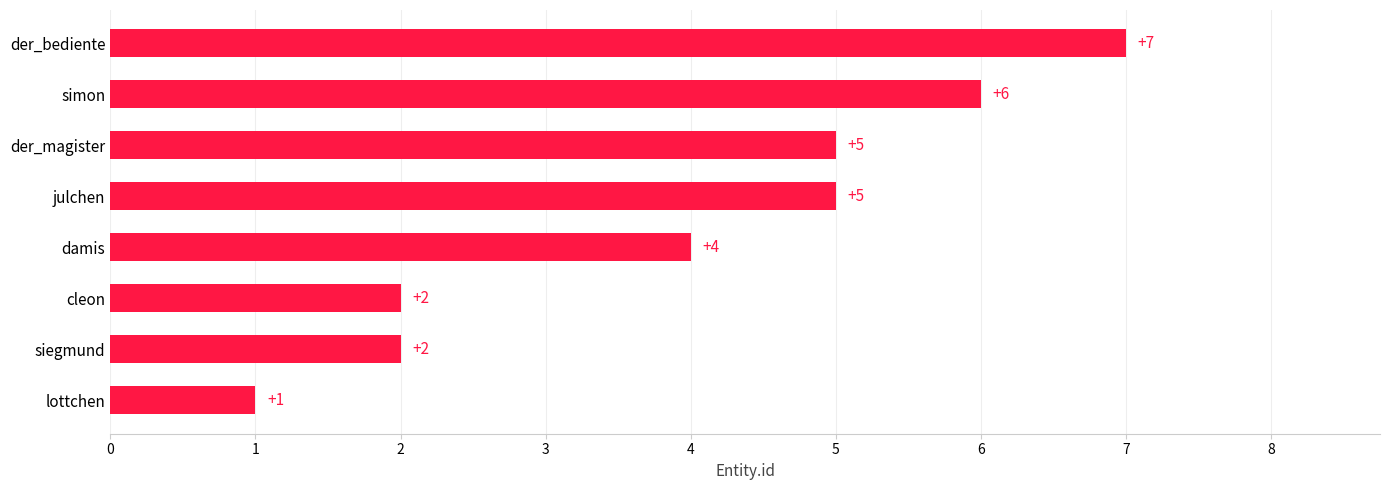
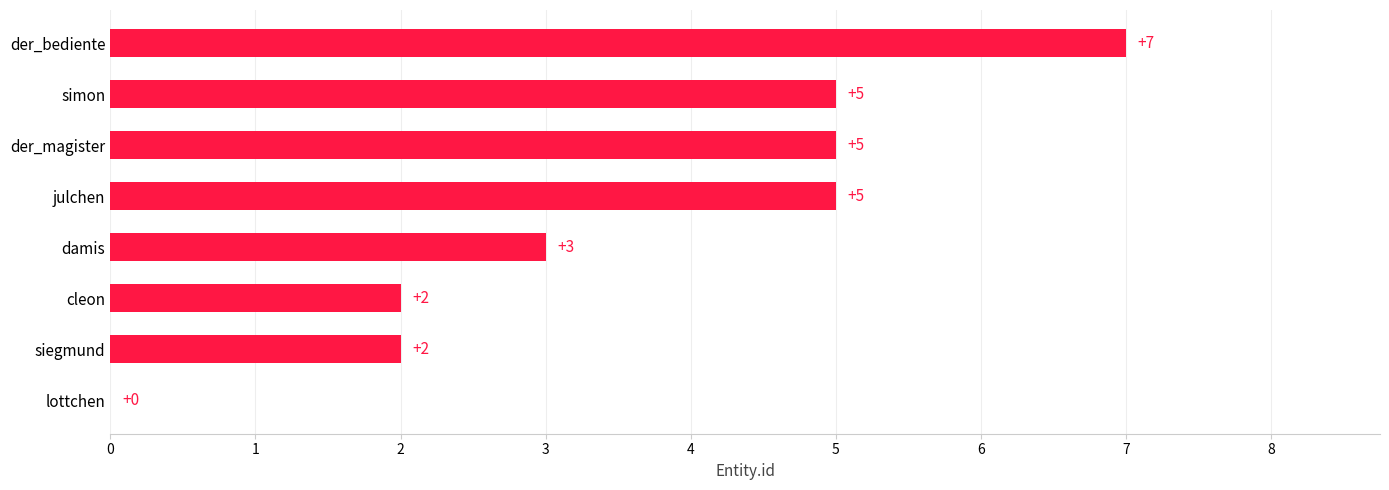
  {
    "der_bediente": "+7",
-   "simon": "+6",
+   "simon": "+5",
    "der_magister": "+5",
    "julchen": "+5",
-   "damis": "+4",
+   "damis": "+3",
    "cleon": "+2",
    "siegmund": "+2",
-   "lottchen": "+1"
+   "lottchen": "+0"
  }
